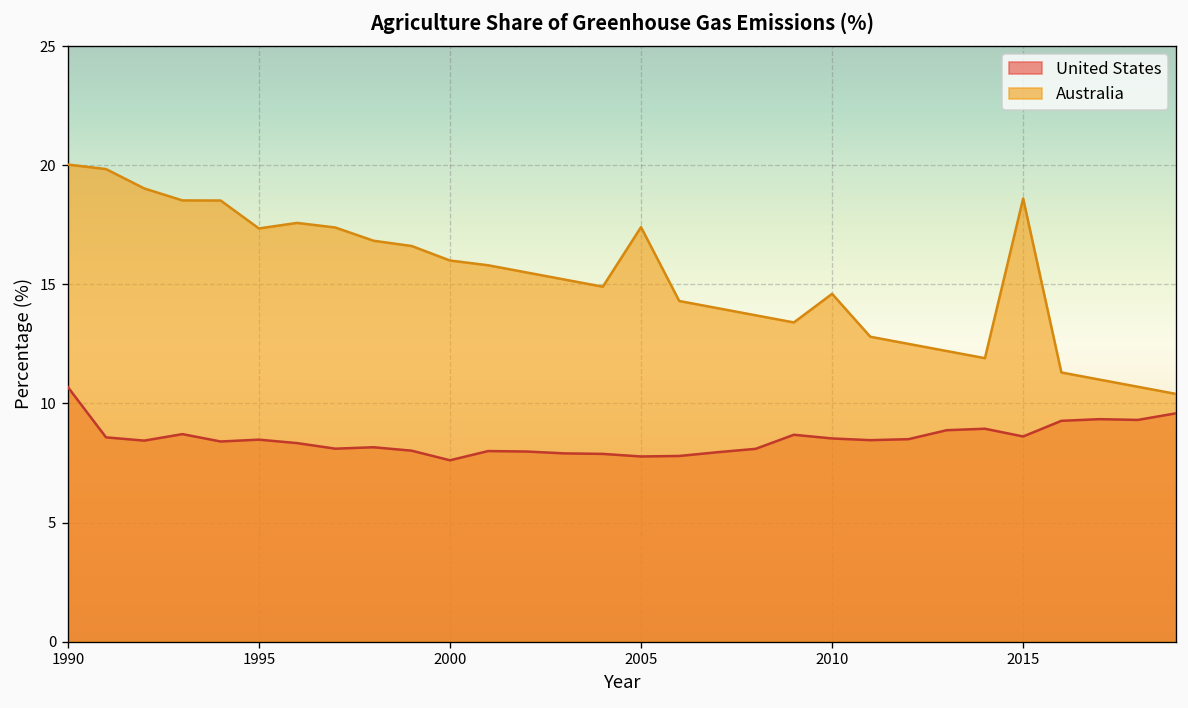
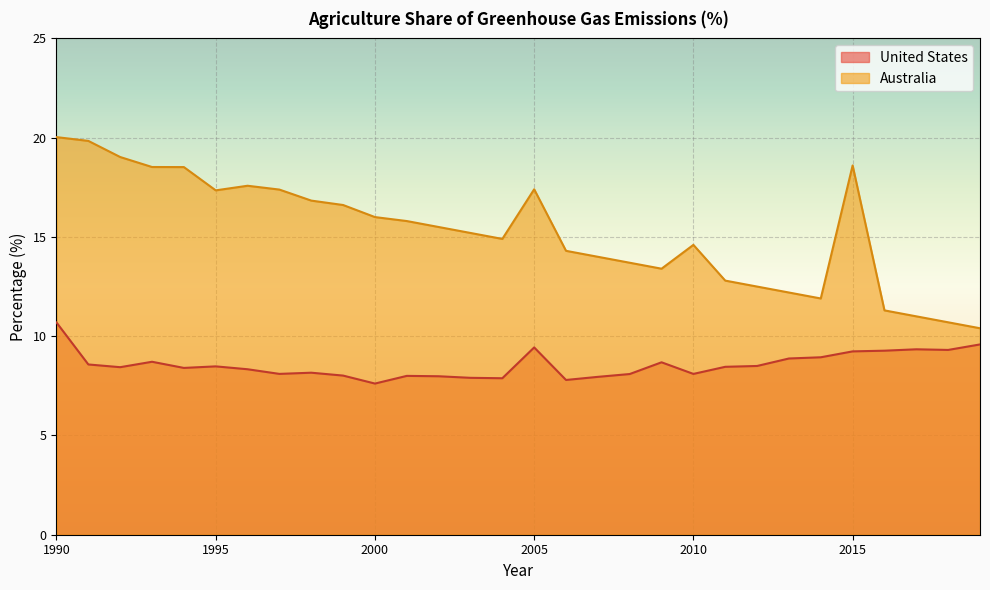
  {
    "United States": {
      "1990": 10.7,
      "1995": 8.5,
      "2000": 7.6,
-     "2005": 7.8,
-     "2010": 8.5,
-     "2015": 8.6
+     "2005": 9.4,
+     "2010": 8.1,
+     "2015": 9.2
    },
    "Australia": {
      "1990": 20.0,
      "1995": 17.3,
      "2000": 16.0,
      "2005": 17.4,
      "2010": 14.6,
      "2015": 18.6
    }
  }
